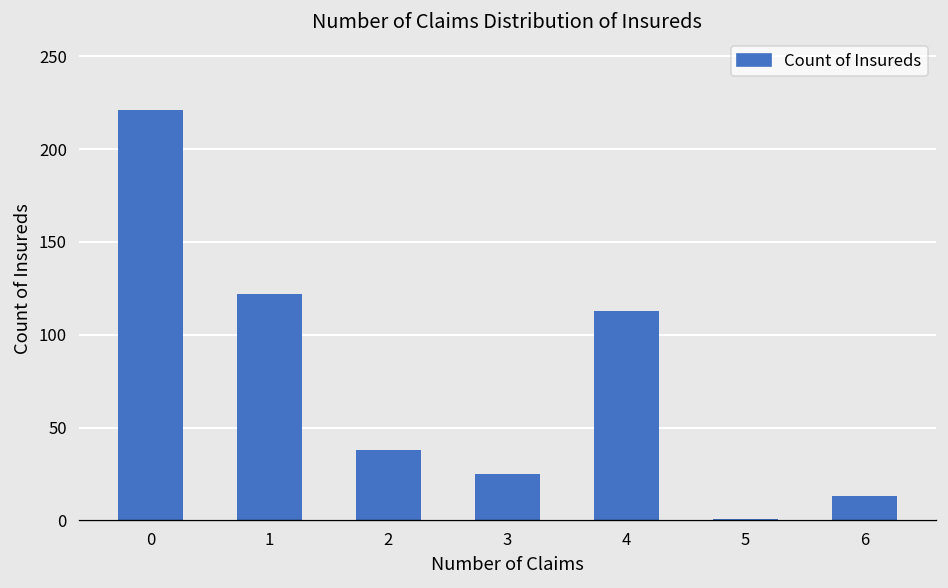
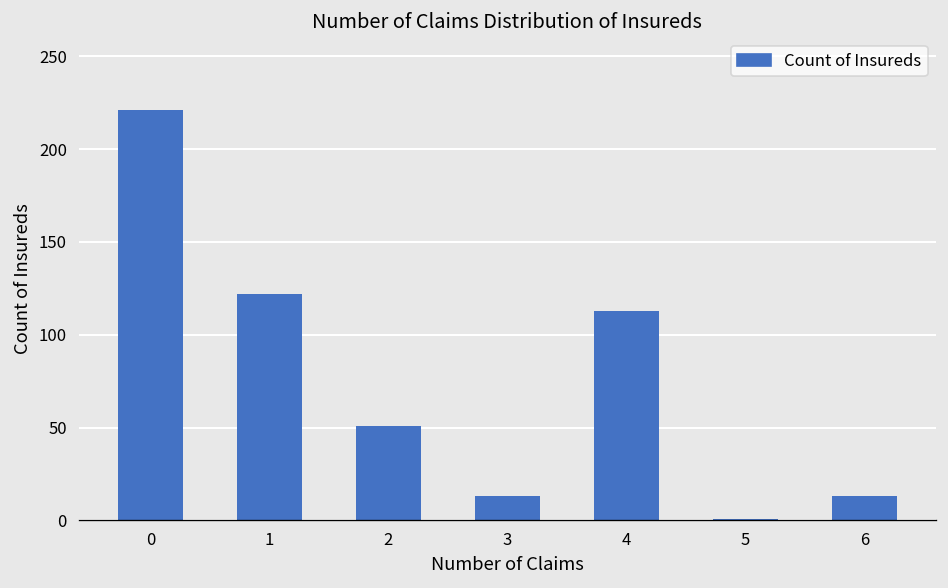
  {
    "0": 221,
    "1": 122,
-   "2": 38,
-   "3": 25,
+   "2": 51,
+   "3": 13,
    "4": 113,
    "6": 13
  }
